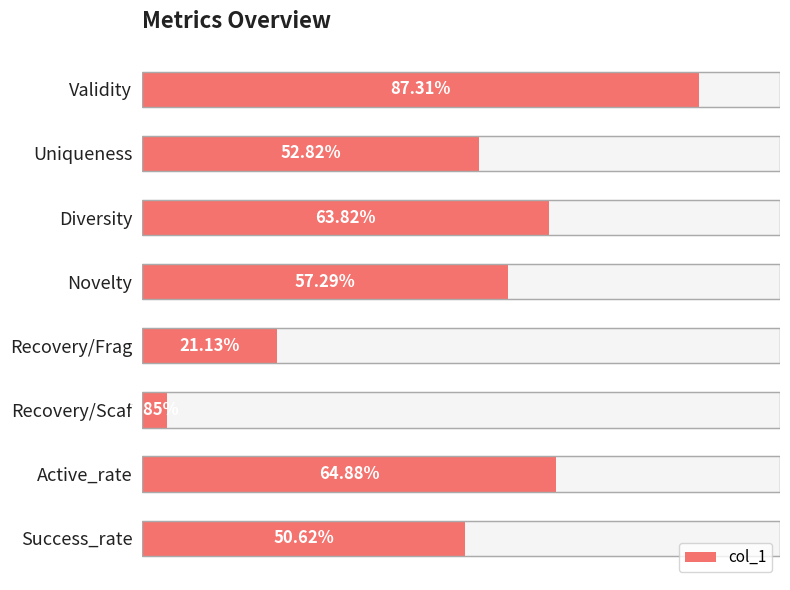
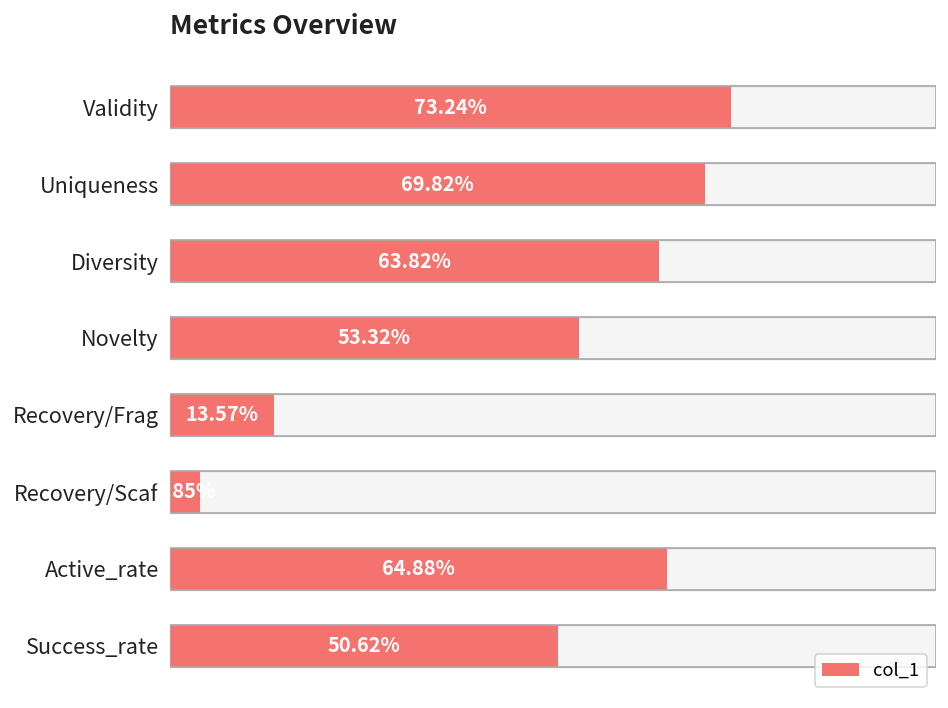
  {
    "col_1": {
-     "Validity": "87.31%",
-     "Uniqueness": "52.82%",
-     "Novelty": "57.29%",
-     "Recovery/Frag": "21.13%"
+     "Validity": "73.24%",
+     "Uniqueness": "69.82%",
+     "Novelty": "53.32%",
+     "Recovery/Frag": "13.57%"
    }
  }
